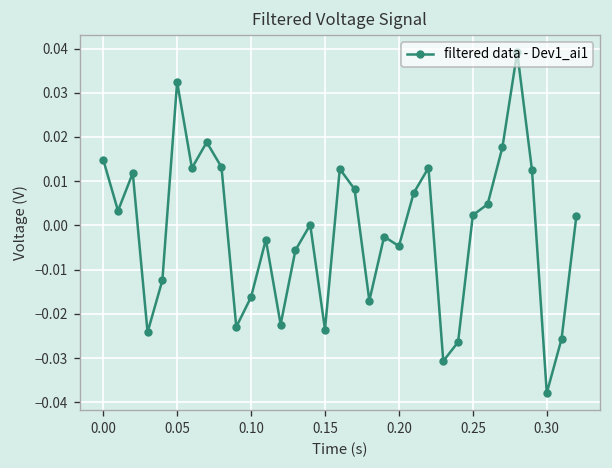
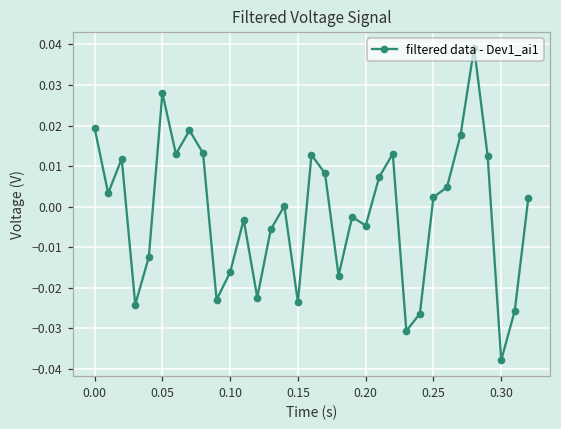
  {
-   "0.00": 0.015,
-   "0.05": 0.032,
+   "0.00": 0.019,
+   "0.05": 0.028,
    "0.10": -0.016,
    "0.15": -0.024,
    "0.20": -0.005,
    "0.25": 0.002,
    "0.30": -0.038
  }
